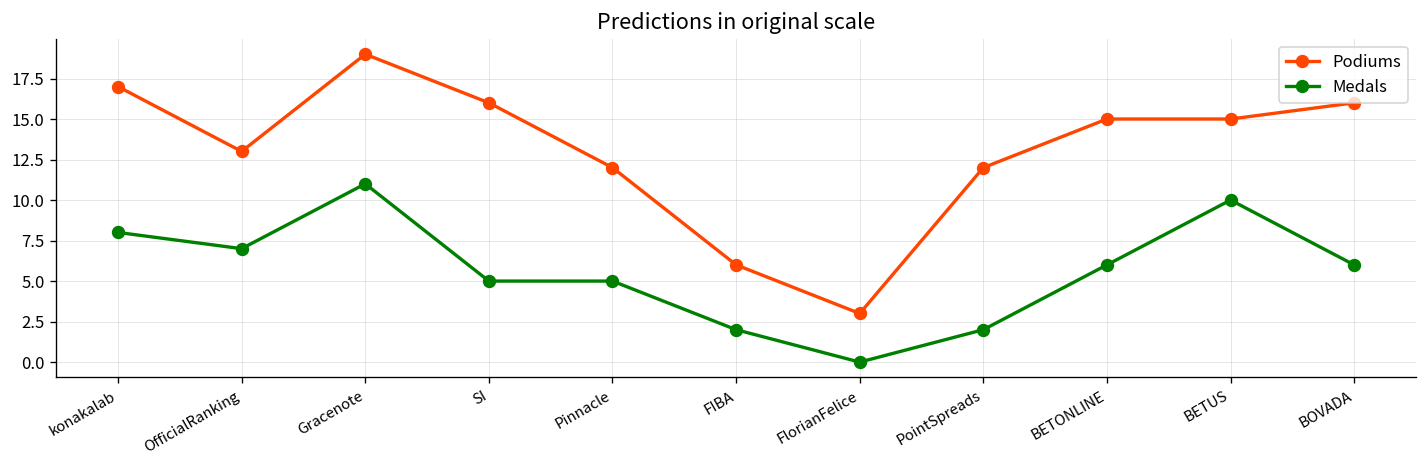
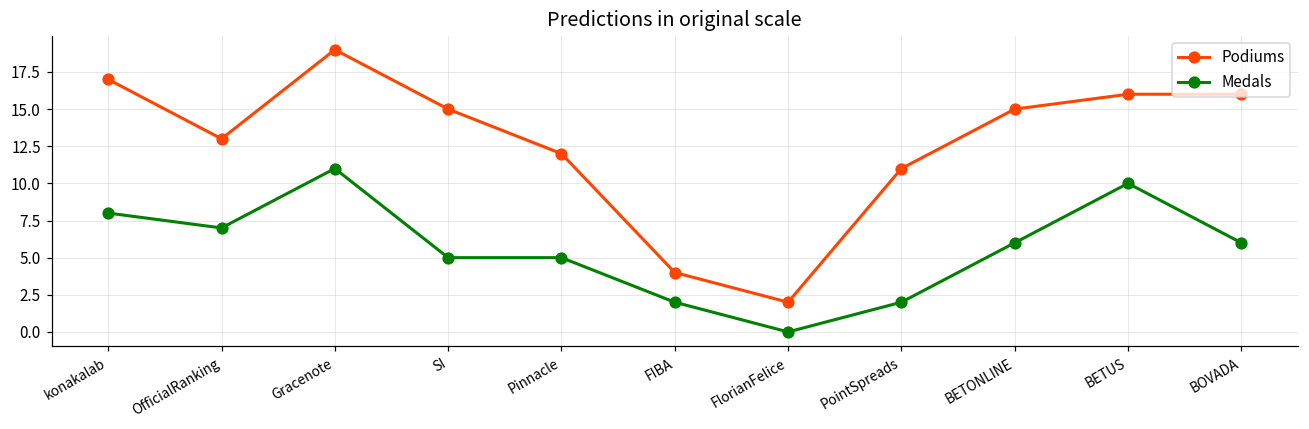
  {
    "Podiums": {
      "konakalab": 17,
      "OfficialRanking": 13,
      "Gracenote": 19,
-     "SI": 16,
+     "SI": 15,
      "Pinnacle": 12,
-     "FIBA": 6,
-     "FlorianFelice": 3,
-     "PointSpreads": 12,
+     "FIBA": 4,
+     "FlorianFelice": 2,
+     "PointSpreads": 11,
      "BETONLINE": 15,
-     "BETUS": 15,
+     "BETUS": 16,
      "BOVADA": 16
    },
    "Medals": {
      "konakalab": 8,
      "OfficialRanking": 7,
      "Gracenote": 11,
      "SI": 5,
      "Pinnacle": 5,
      "FIBA": 2,
      "FlorianFelice": 0,
      "PointSpreads": 2,
      "BETONLINE": 6,
      "BETUS": 10,
      "BOVADA": 6
    }
  }
